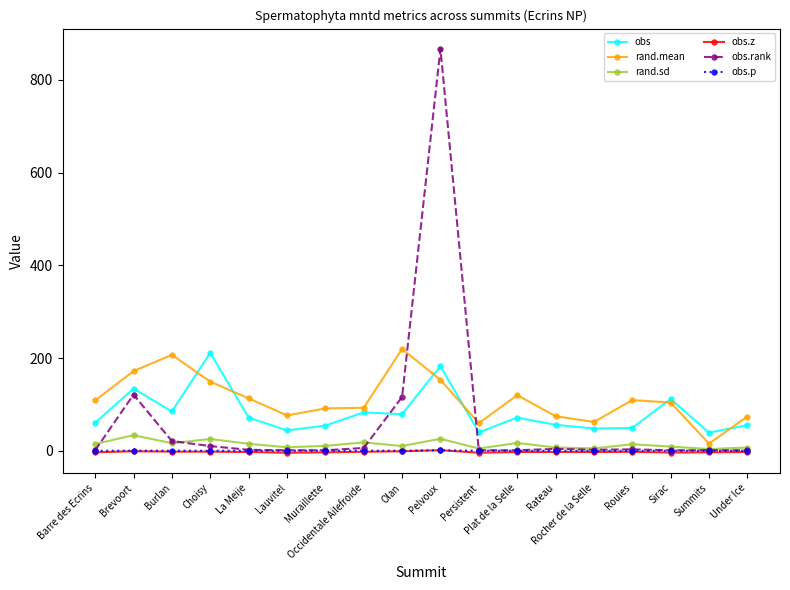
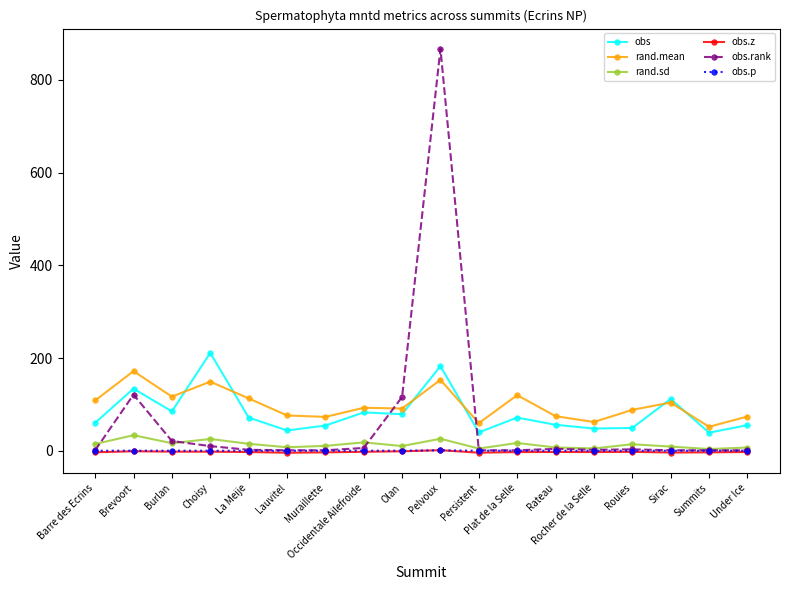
  {
    "obs": {
      "Barre des Ecrins": 60,
      "Brevoort": 130,
      "Burlan": 80,
      "Choisy": 210,
      "La Meije": 70,
      "Lauvitel": 40,
      "Muraillette": 50,
      "Occidentale Ailefroide": 80,
      "Olan": 80,
      "Pelvoux": 180,
      "Persistent": 40,
      "Plat de la Selle": 70,
      "Rateau": 60,
      "Rocher de la Selle": 50,
      "Rouies": 50,
      "Sirac": 110,
      "Summits": 40,
      "Under Ice": 60
    },
    "rand.mean": {
      "Barre des Ecrins": 110,
      "Brevoort": 170,
-     "Burlan": 210,
+     "Burlan": 120,
      "Choisy": 150,
      "La Meije": 110,
      "Lauvitel": 80,
-     "Muraillette": 90,
+     "Muraillette": 70,
      "Occidentale Ailefroide": 90,
-     "Olan": 220,
+     "Olan": 90,
      "Pelvoux": 150,
      "Persistent": 60,
      "Plat de la Selle": 120,
      "Rateau": 70,
      "Rocher de la Selle": 60,
-     "Rouies": 110,
+     "Rouies": 90,
      "Sirac": 100,
-     "Summits": 20,
+     "Summits": 50,
      "Under Ice": 70
    },
    "rand.sd": {
      "Barre des Ecrins": 10,
      "Brevoort": 30,
      "Choisy": 30,
      "La Meije": 10,
      "Lauvitel": 10,
      "Muraillette": 10,
      "Occidentale Ailefroide": 20,
      "Olan": 10,
      "Pelvoux": 30,
      "Plat de la Selle": 20,
      "Rouies": 10,
      "Sirac": 10,
      "Under Ice": 10
    },
    "obs.rank": {
      "Brevoort": 120,
      "Choisy": 10,
      "Occidentale Ailefroide": 10,
      "Olan": 120,
      "Pelvoux": 870
    }
  }
